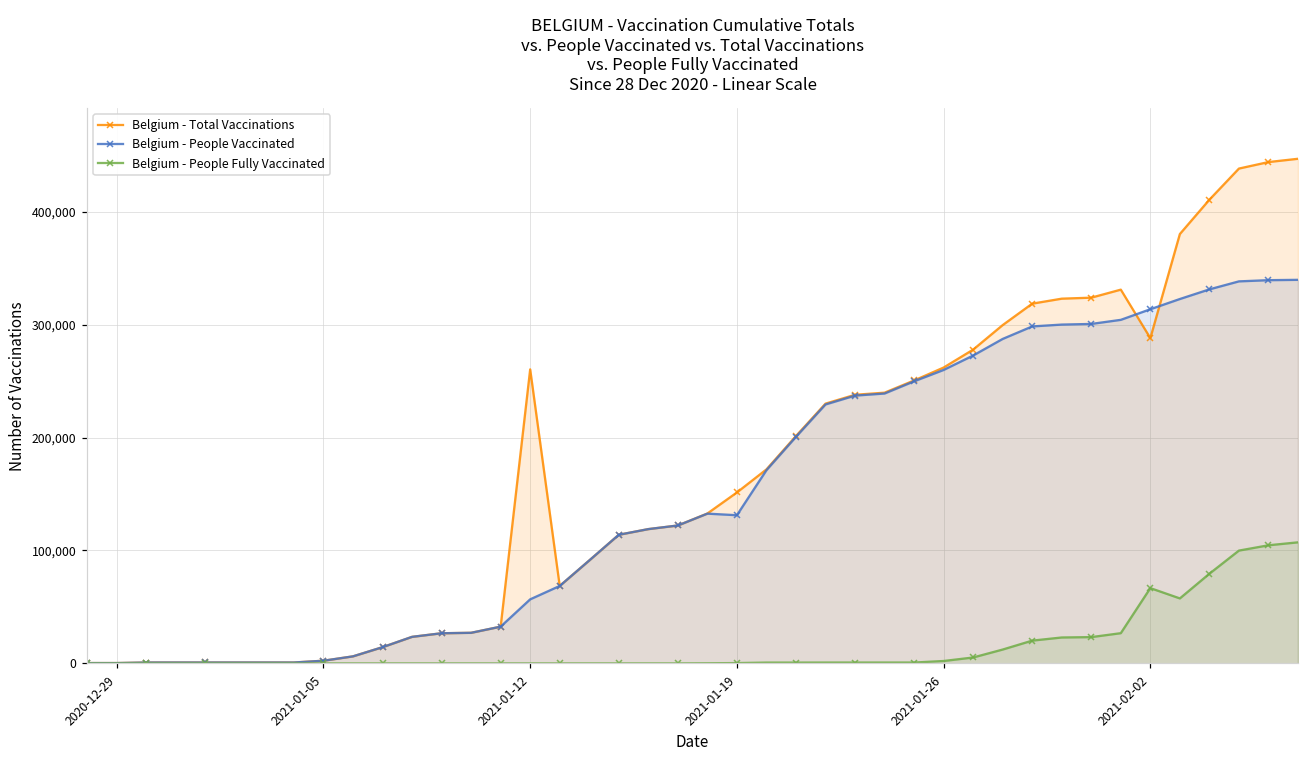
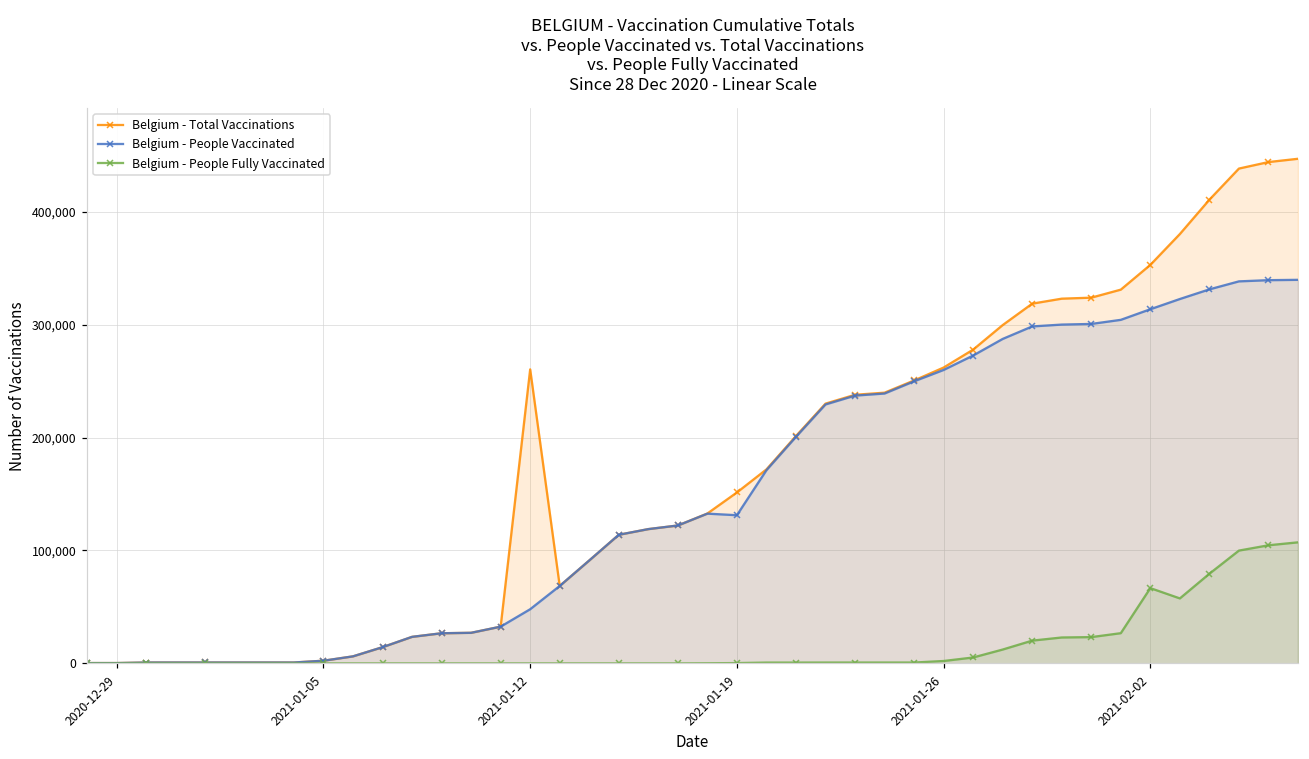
  {
    "Belgium - Total Vaccinations": {
      "2021-01-12": "260,000",
      "2021-01-19": "151,000",
-     "2021-02-02": "288,000"
+     "2021-02-02": "353,000"
    },
    "Belgium - People Vaccinated": {
-     "2021-01-12": "57,000",
+     "2021-01-12": "48,000",
      "2021-01-19": "131,000",
      "2021-02-02": "314,000"
    },
    "Belgium - People Fully Vaccinated": {
      "2021-01-12": "0",
      "2021-01-19": "0",
      "2021-01-26": "2,000",
      "2021-02-02": "67,000"
    }
  }
